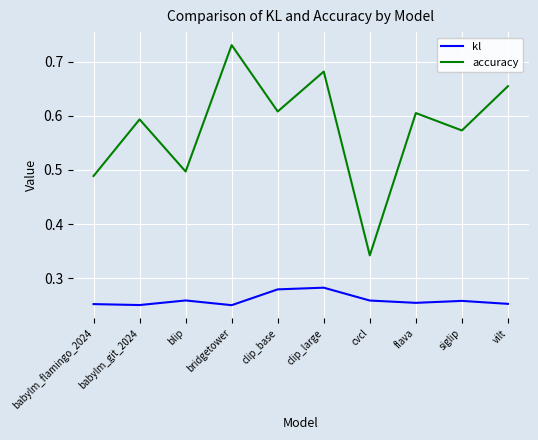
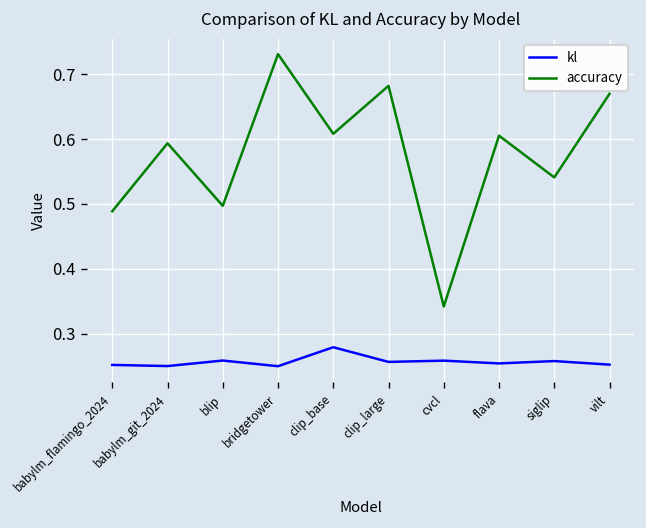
  {
    "kl": {
      "babylm_flamingo_2024": 0.25,
      "babylm_git_2024": 0.25,
      "blip": 0.26,
      "bridgetower": 0.25,
      "clip_base": 0.28,
-     "clip_large": 0.28,
+     "clip_large": 0.26,
      "cvcl": 0.26,
      "flava": 0.25,
      "siglip": 0.26,
      "vilt": 0.25
    },
    "accuracy": {
      "babylm_flamingo_2024": 0.49,
      "babylm_git_2024": 0.59,
      "blip": 0.50,
      "bridgetower": 0.73,
      "clip_base": 0.61,
      "clip_large": 0.68,
      "cvcl": 0.34,
      "flava": 0.61,
-     "siglip": 0.57,
-     "vilt": 0.65
+     "siglip": 0.54,
+     "vilt": 0.67
    }
  }
